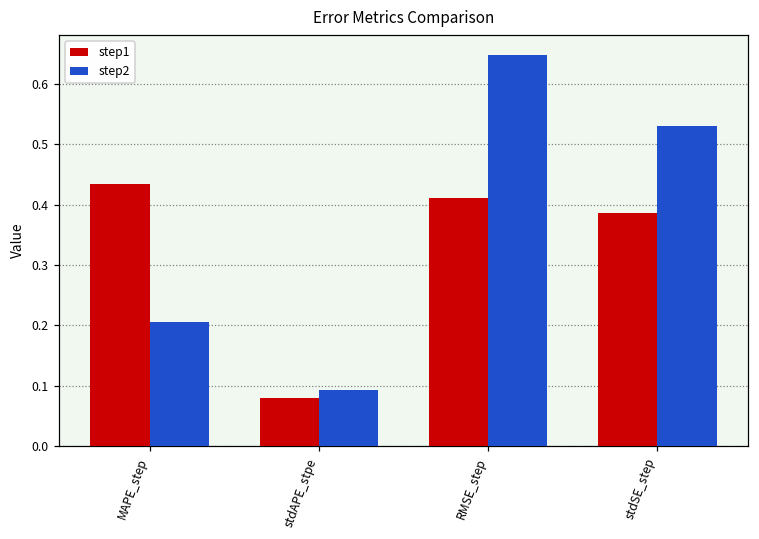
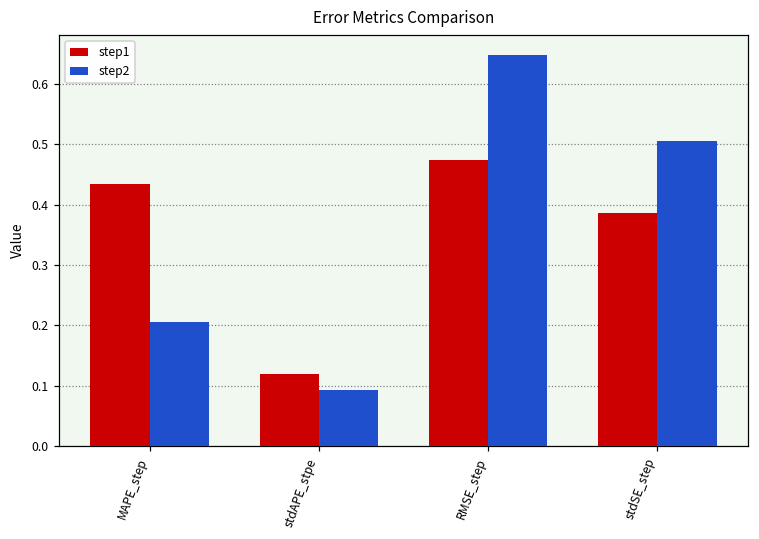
  {
    "step1": {
      "MAPE_step": 0.43,
-     "stdAPE_stpe": 0.08,
-     "RMSE_step": 0.41,
+     "stdAPE_stpe": 0.12,
+     "RMSE_step": 0.47,
      "stdSE_step": 0.39
    },
    "step2": {
      "MAPE_step": 0.21,
      "stdAPE_stpe": 0.09,
      "RMSE_step": 0.65,
-     "stdSE_step": 0.53
+     "stdSE_step": 0.51
    }
  }
